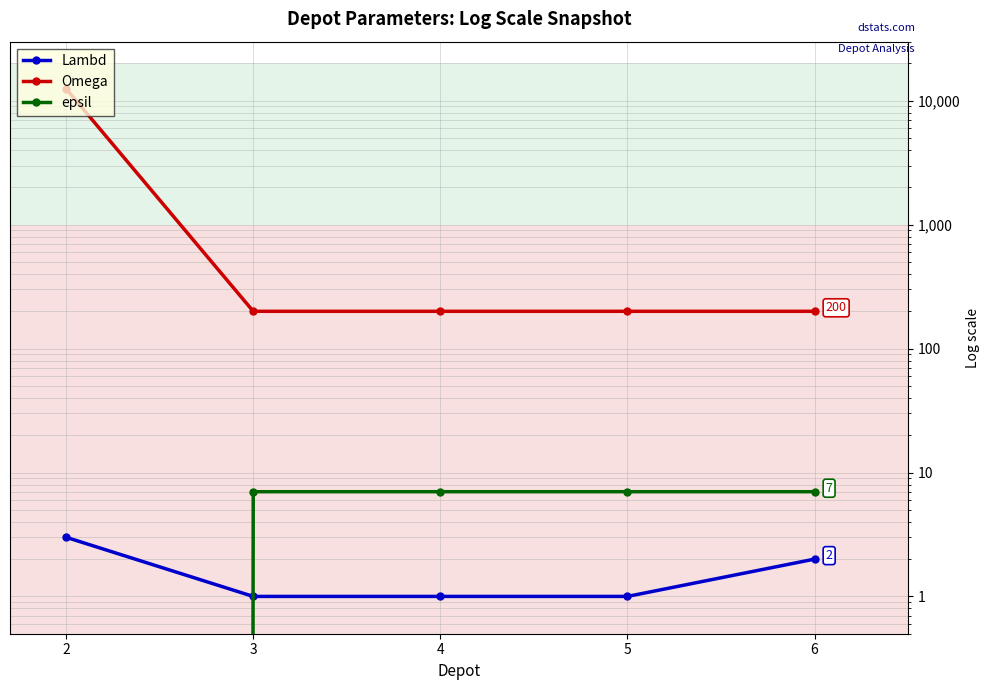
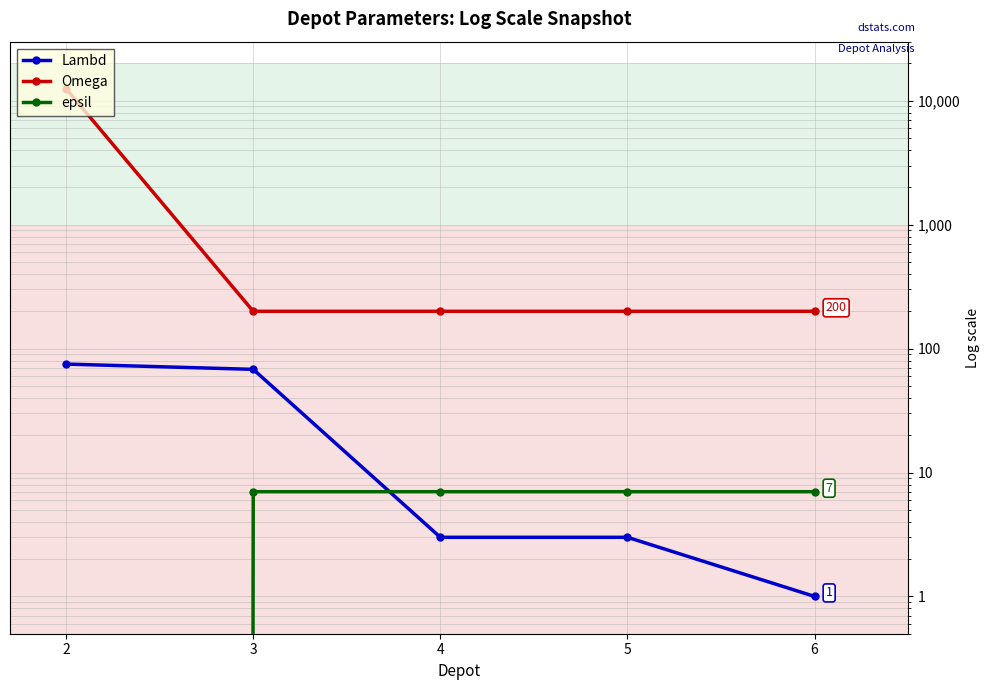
  {
    "Lambd": {
-     "2": 3,
-     "3": 1,
-     "4": 1,
-     "5": 1,
-     "6": 2
+     "2": 80,
+     "3": 70,
+     "4": 3,
+     "5": 3,
+     "6": 1
    },
    "Omega": {
      "3": 200,
      "4": 200,
      "5": 200
    },
    "epsil": {
      "3": 7,
      "4": 7,
      "5": 7
    }
  }
